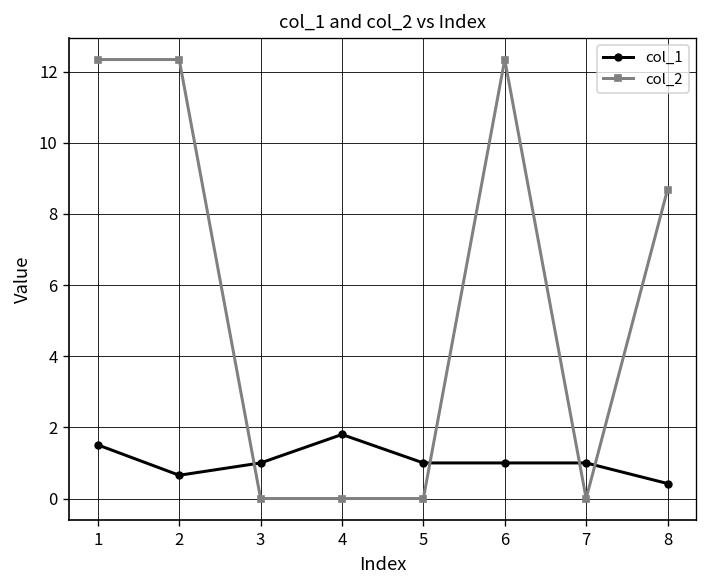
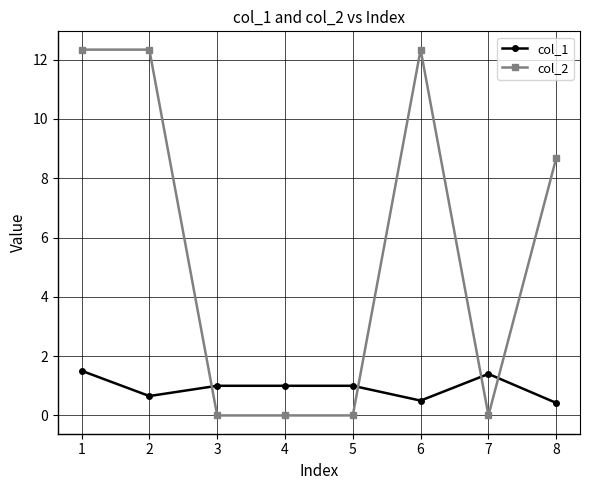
  {
    "col_1": {
      "1": 1.5,
      "2": 0.7,
      "3": 1.0,
-     "4": 1.8,
+     "4": 1.0,
      "5": 1.0,
-     "6": 1.0,
-     "7": 1.0,
+     "6": 0.5,
+     "7": 1.4,
      "8": 0.4
    },
    "col_2": {
      "1": 12.3,
      "2": 12.3,
      "3": 0.0,
      "4": 0.0,
      "5": 0.0,
      "6": 12.3,
      "7": 0.0,
      "8": 8.7
    }
  }
